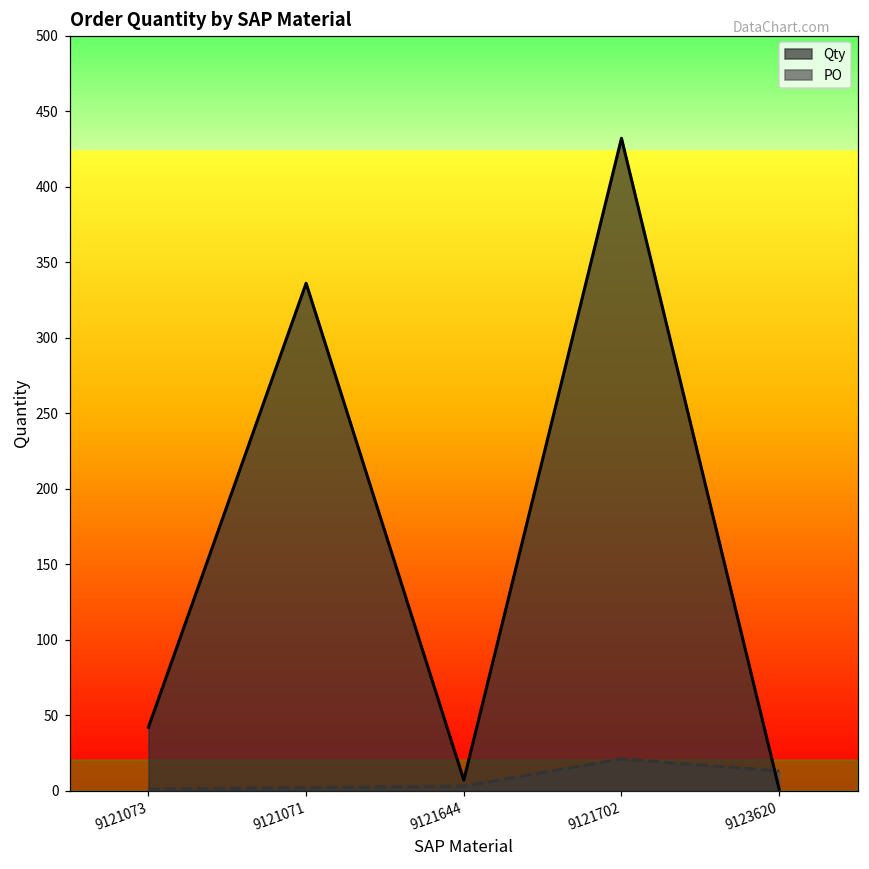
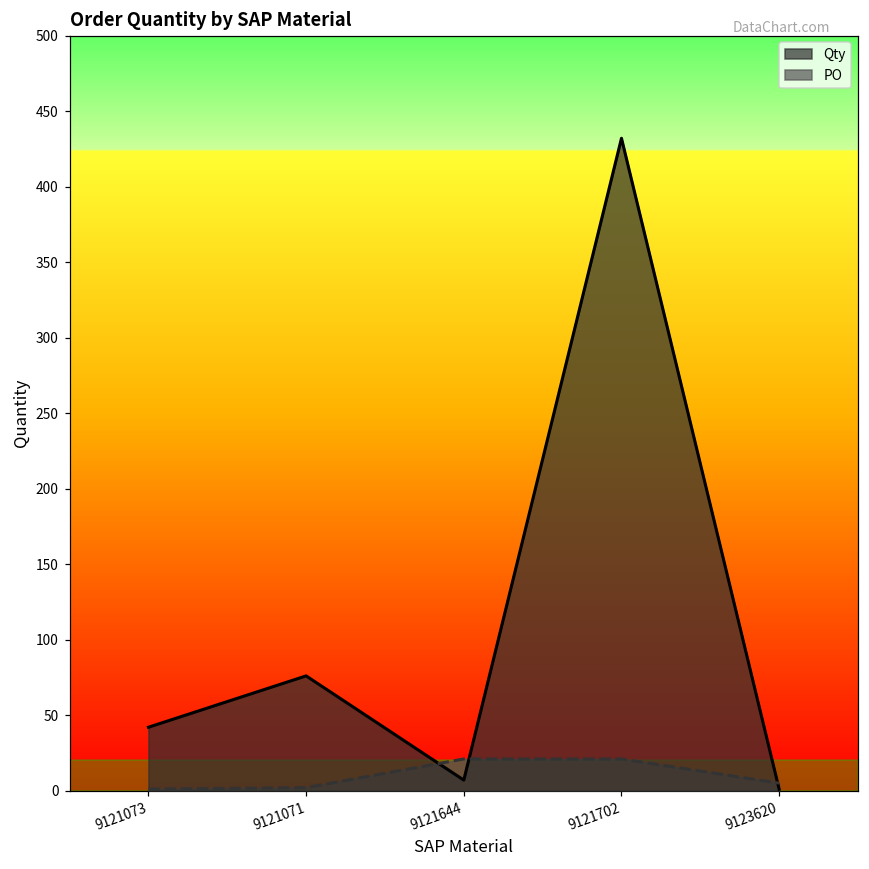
  {
    "Qty": {
      "9121073": 42,
-     "9121071": 336,
+     "9121071": 76,
      "9121644": 7,
      "9121702": 432,
      "9123620": 1
    },
    "PO": {
      "9121073": 1,
      "9121071": 2,
-     "9121644": 3,
+     "9121644": 21,
      "9121702": 21,
-     "9123620": 13
+     "9123620": 5
    }
  }
